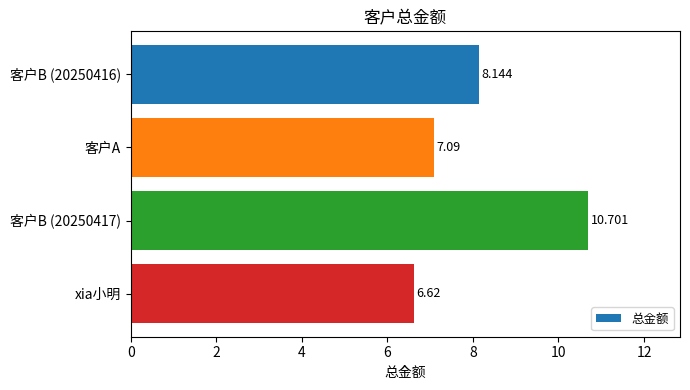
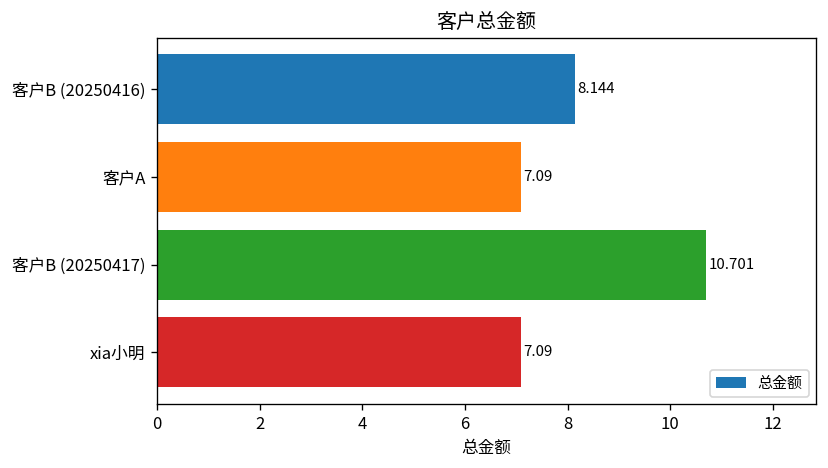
  {
    "客户B (20250416)": 8.144,
    "客户A": 7.09,
    "客户B (20250417)": 10.701,
-   "xia小明": 6.62
+   "xia小明": 7.09
  }
